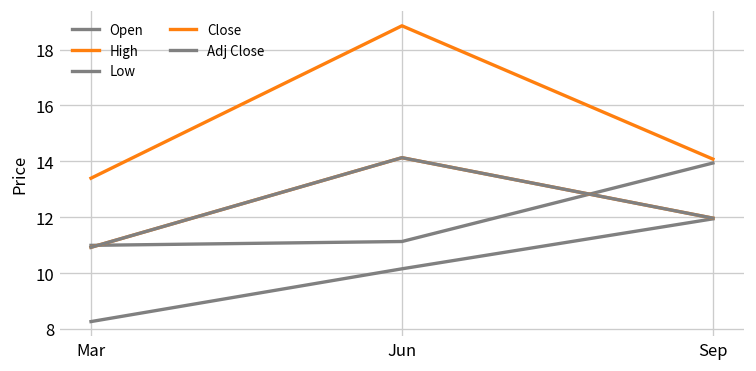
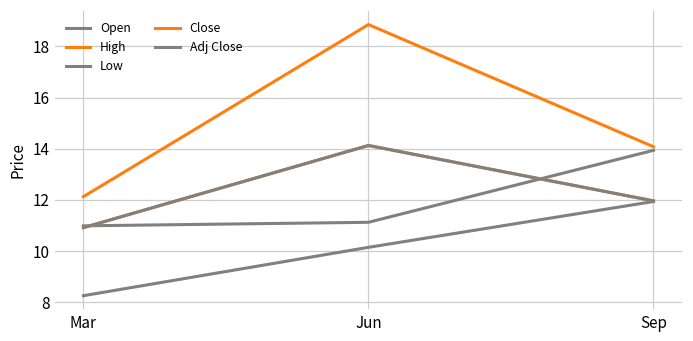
  {
    "High": {
-     "Mar": 13.4,
+     "Mar": 12.1,
      "Jun": 18.9,
      "Sep": 14.1
    }
  }
